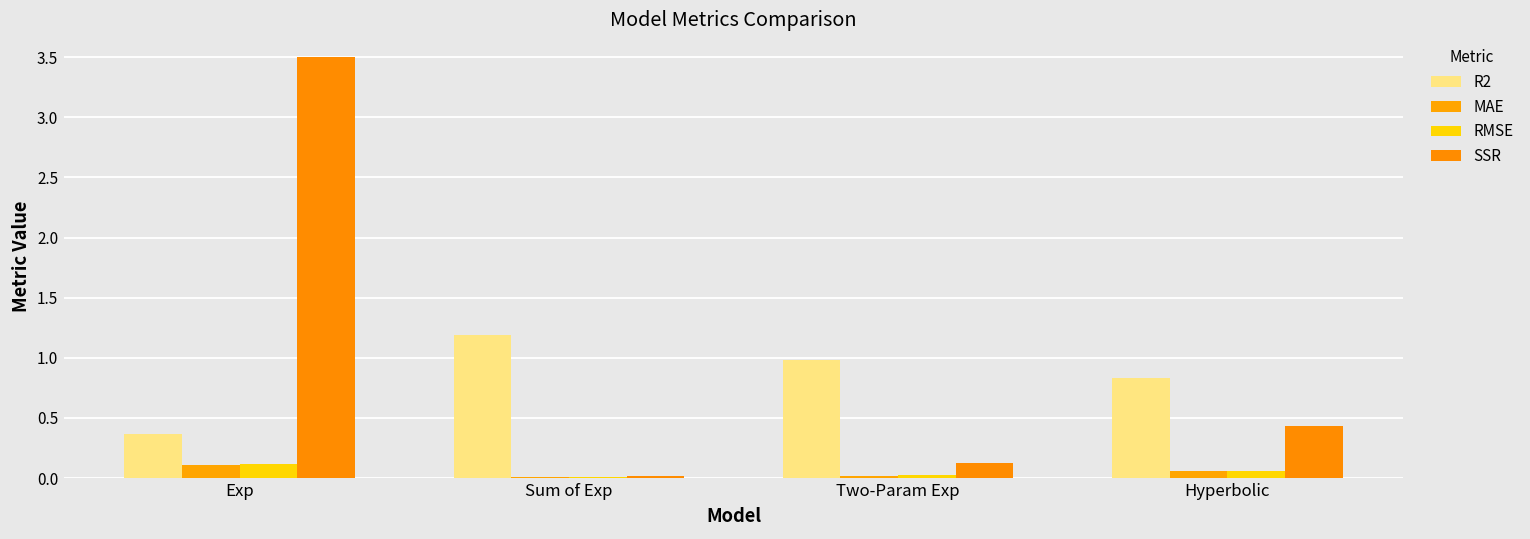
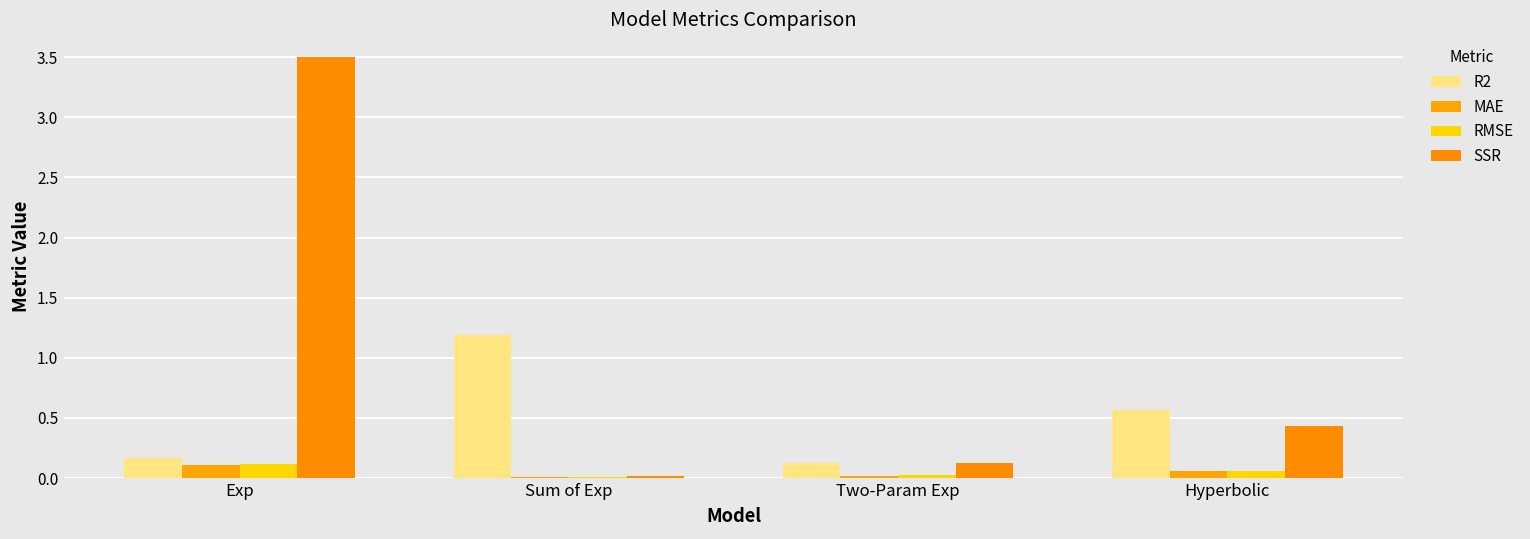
  {
    "R2": {
-     "Exp": 0.37,
+     "Exp": 0.17,
      "Sum of Exp": 1.19,
-     "Two-Param Exp": 0.98,
-     "Hyperbolic": 0.83
+     "Two-Param Exp": 0.12,
+     "Hyperbolic": 0.56
    }
  }
